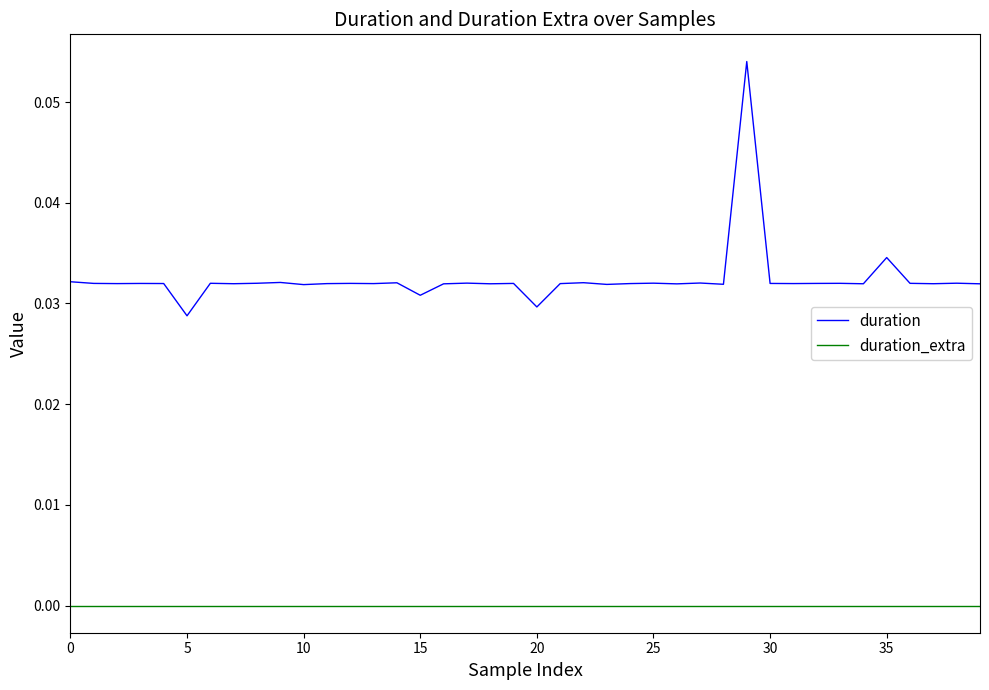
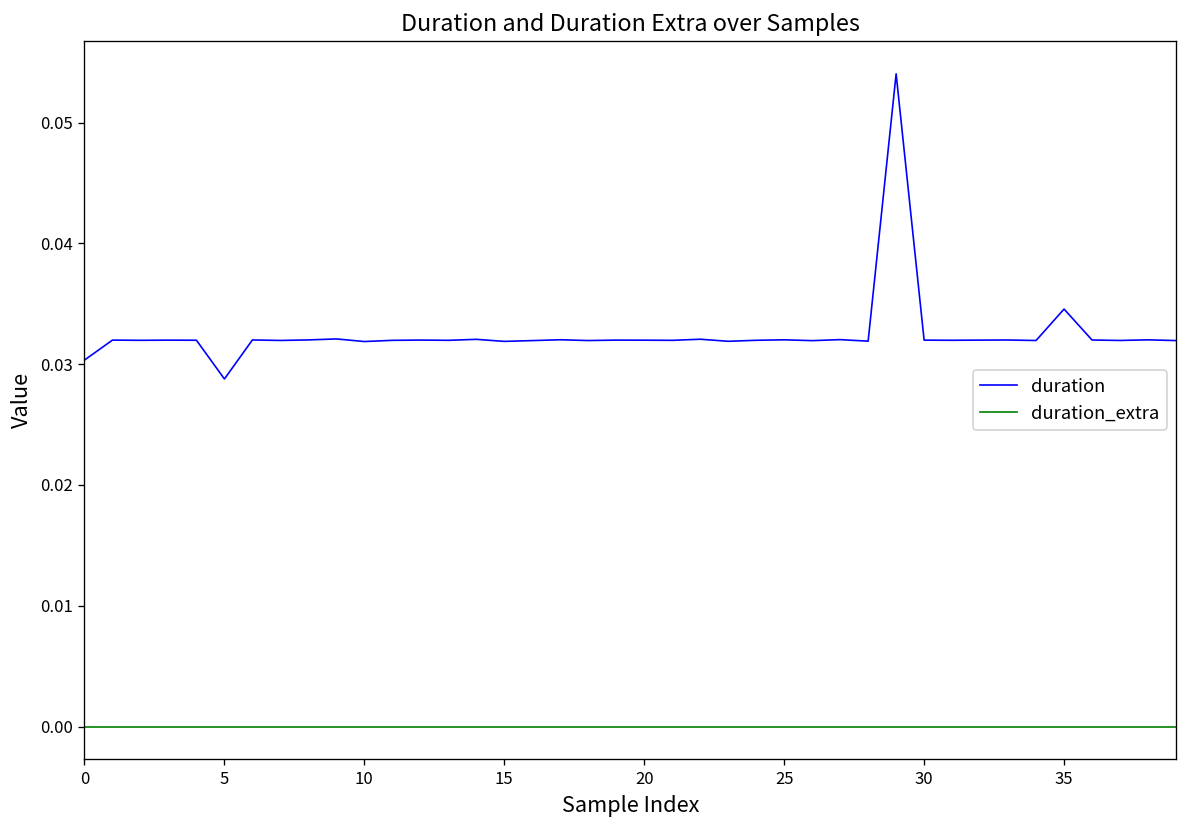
  {
    "duration": {
-     "0": 0.0322,
+     "0": 0.0303,
      "5": 0.0288,
      "10": 0.0319,
-     "15": 0.0308,
-     "20": 0.0297,
+     "15": 0.0319,
+     "20": 0.0320,
      "25": 0.0320,
      "30": 0.0320,
      "35": 0.0346
    },
    "duration_extra": {
      "0": 0.0000,
      "5": 0.0000,
      "10": 0.0000,
      "15": 0.0000,
      "20": 0.0000,
      "25": 0.0000,
      "30": 0.0000,
      "35": 0.0000
    }
  }
